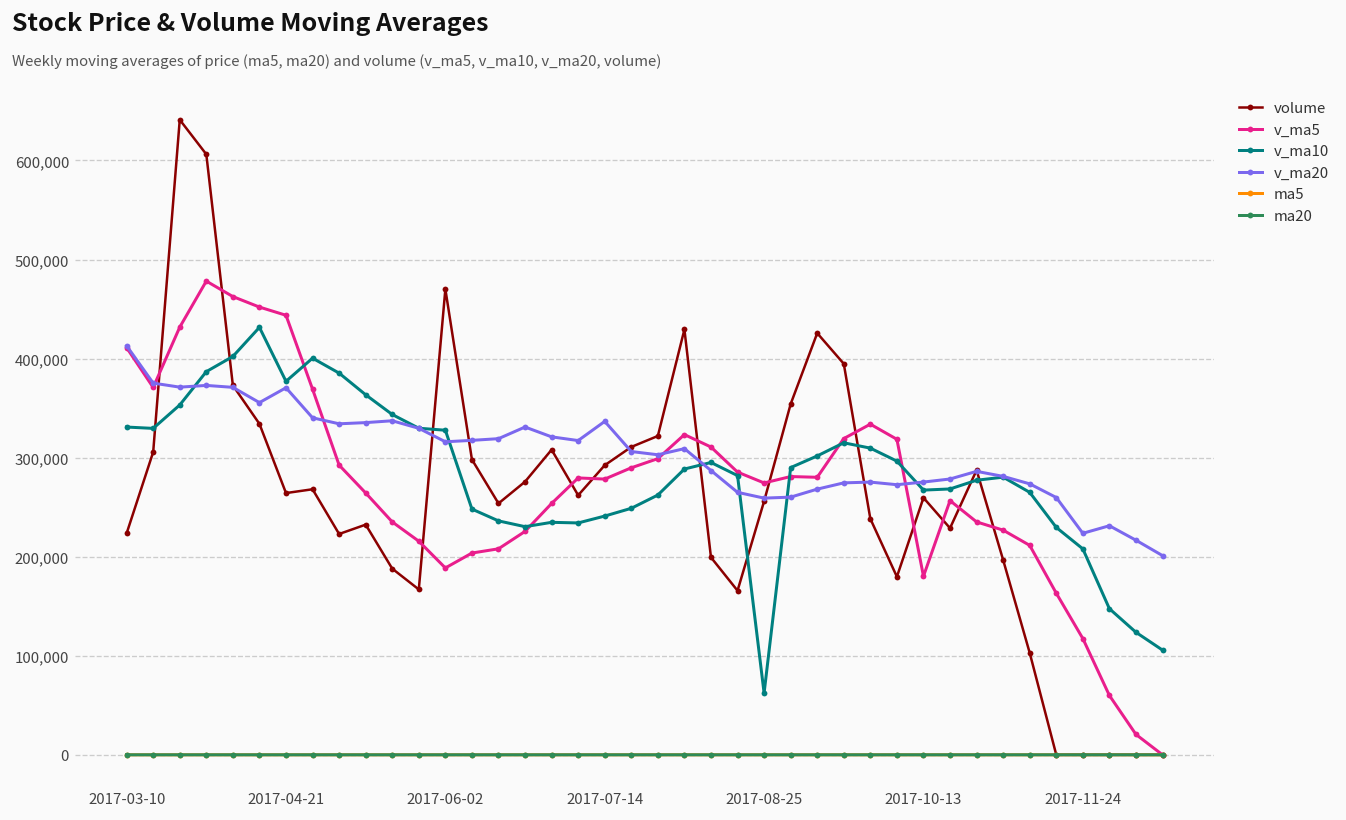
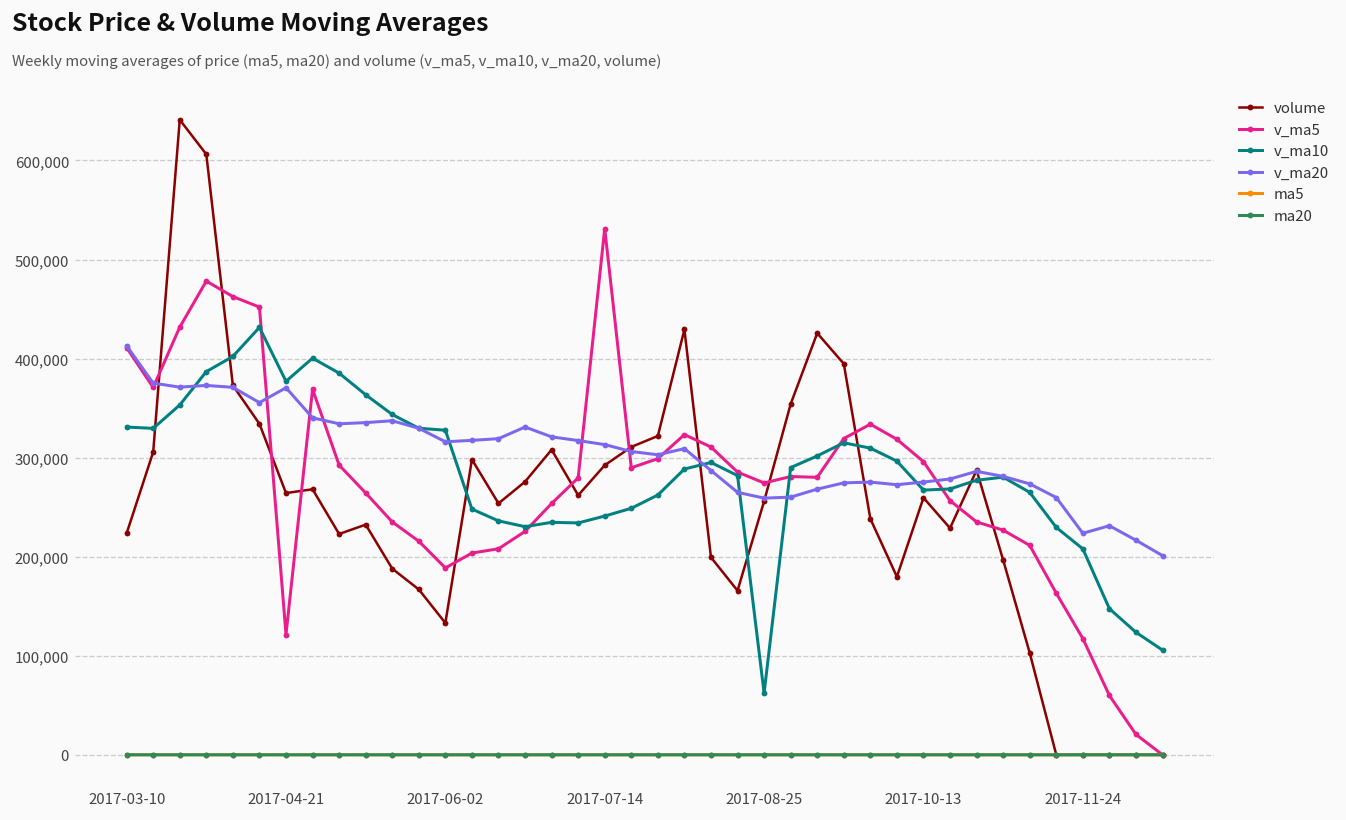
  {
    "volume": {
      "2017-03-10": "220,000",
      "2017-04-21": "260,000",
-     "2017-06-02": "470,000",
+     "2017-06-02": "130,000",
      "2017-07-14": "290,000",
      "2017-08-25": "260,000",
      "2017-10-13": "260,000"
    },
    "v_ma5": {
-     "2017-04-21": "440,000",
+     "2017-04-21": "120,000",
      "2017-06-02": "190,000",
-     "2017-07-14": "280,000",
+     "2017-07-14": "530,000",
      "2017-08-25": "270,000",
-     "2017-10-13": "180,000",
+     "2017-10-13": "300,000",
      "2017-11-24": "120,000"
    },
    "v_ma10": {
      "2017-03-10": "330,000",
      "2017-04-21": "380,000",
      "2017-06-02": "330,000",
      "2017-07-14": "240,000",
      "2017-08-25": "60,000",
      "2017-10-13": "270,000",
      "2017-11-24": "210,000"
    },
    "v_ma20": {
      "2017-04-21": "370,000",
      "2017-06-02": "320,000",
-     "2017-07-14": "340,000",
+     "2017-07-14": "310,000",
      "2017-08-25": "260,000",
      "2017-10-13": "280,000",
      "2017-11-24": "220,000"
    },
    "ma20": {
      "2017-03-10": "0",
      "2017-04-21": "0",
      "2017-06-02": "0",
      "2017-07-14": "0",
      "2017-08-25": "0",
      "2017-10-13": "0"
    }
  }
